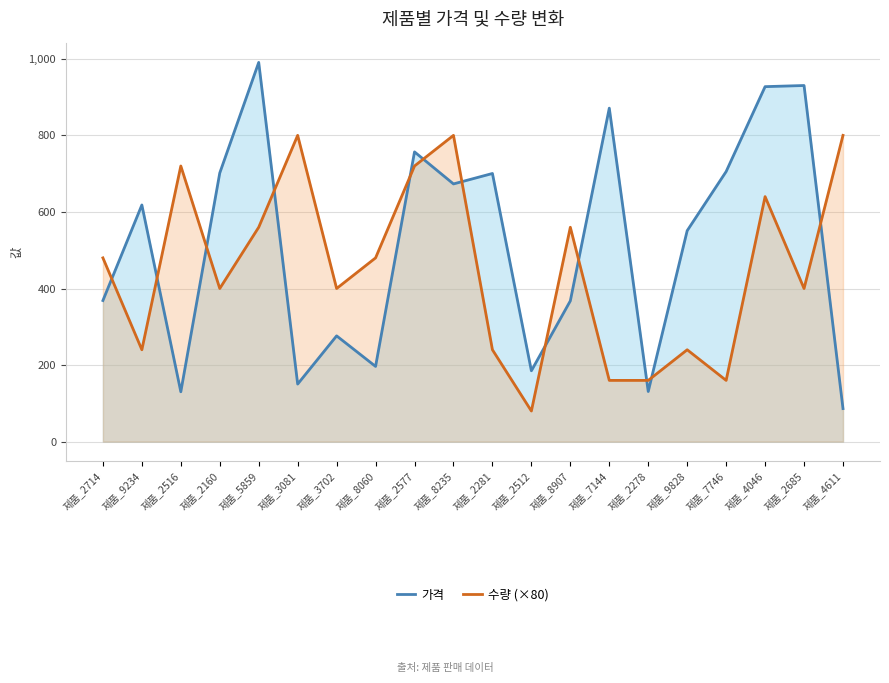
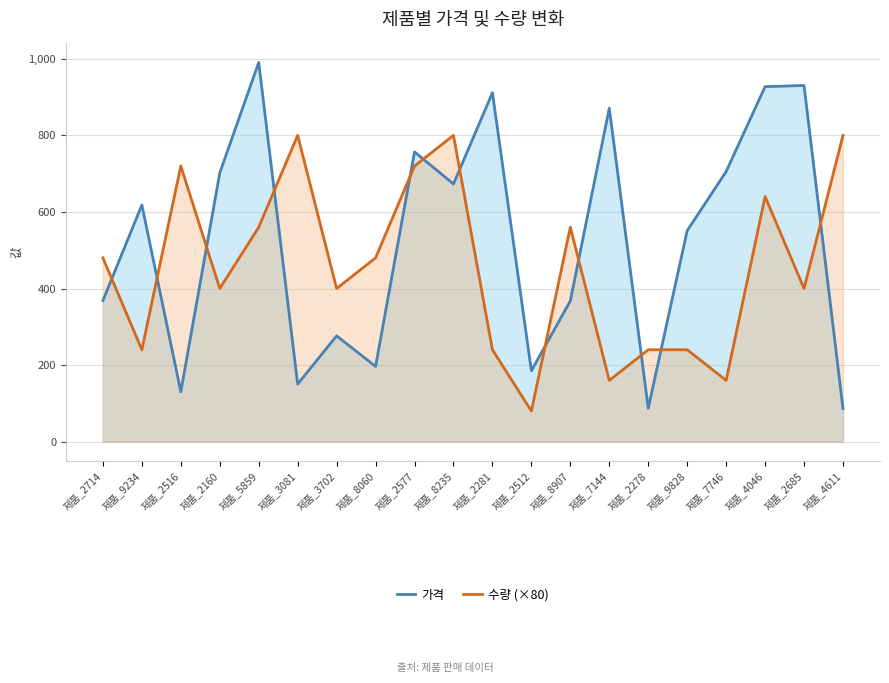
  {
    "가격": {
      "제품_2714": 370,
      "제품_9234": 620,
      "제품_2516": 130,
      "제품_2160": 700,
      "제품_5859": 990,
      "제품_3081": 150,
      "제품_3702": 280,
      "제품_8060": 200,
      "제품_2577": 760,
      "제품_8235": 670,
-     "제품_2281": 700,
+     "제품_2281": 910,
      "제품_2512": 190,
      "제품_8907": 370,
      "제품_7144": 870,
-     "제품_2278": 130,
+     "제품_2278": 90,
      "제품_9828": 550,
      "제품_7746": 710,
      "제품_4046": 930,
      "제품_2685": 930,
      "제품_4611": 90
    },
    "수량 (×80)": {
      "제품_2714": 480,
      "제품_9234": 240,
      "제품_2516": 720,
      "제품_2160": 400,
      "제품_5859": 560,
      "제품_3081": 800,
      "제품_3702": 400,
      "제품_8060": 480,
      "제품_2577": 720,
      "제품_8235": 800,
      "제품_2281": 240,
      "제품_2512": 80,
      "제품_8907": 560,
      "제품_7144": 160,
-     "제품_2278": 160,
+     "제품_2278": 240,
      "제품_9828": 240,
      "제품_7746": 160,
      "제품_4046": 640,
      "제품_2685": 400,
      "제품_4611": 800
    }
  }
